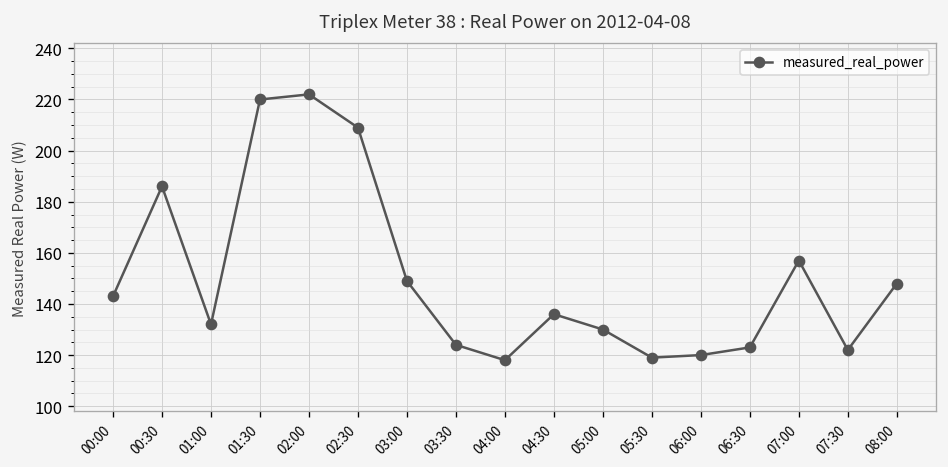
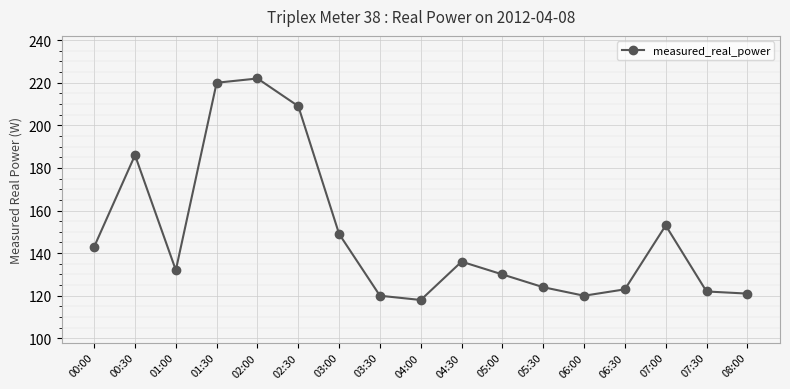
  {
    "00:00": 143,
    "00:30": 186,
    "01:00": 132,
    "01:30": 220,
    "02:00": 222,
    "02:30": 209,
    "03:00": 149,
-   "03:30": 124,
+   "03:30": 120,
    "04:00": 118,
    "04:30": 136,
    "05:00": 130,
-   "05:30": 119,
+   "05:30": 124,
    "06:00": 120,
    "06:30": 123,
-   "07:00": 157,
+   "07:00": 153,
    "07:30": 122,
-   "08:00": 148
+   "08:00": 121
  }
